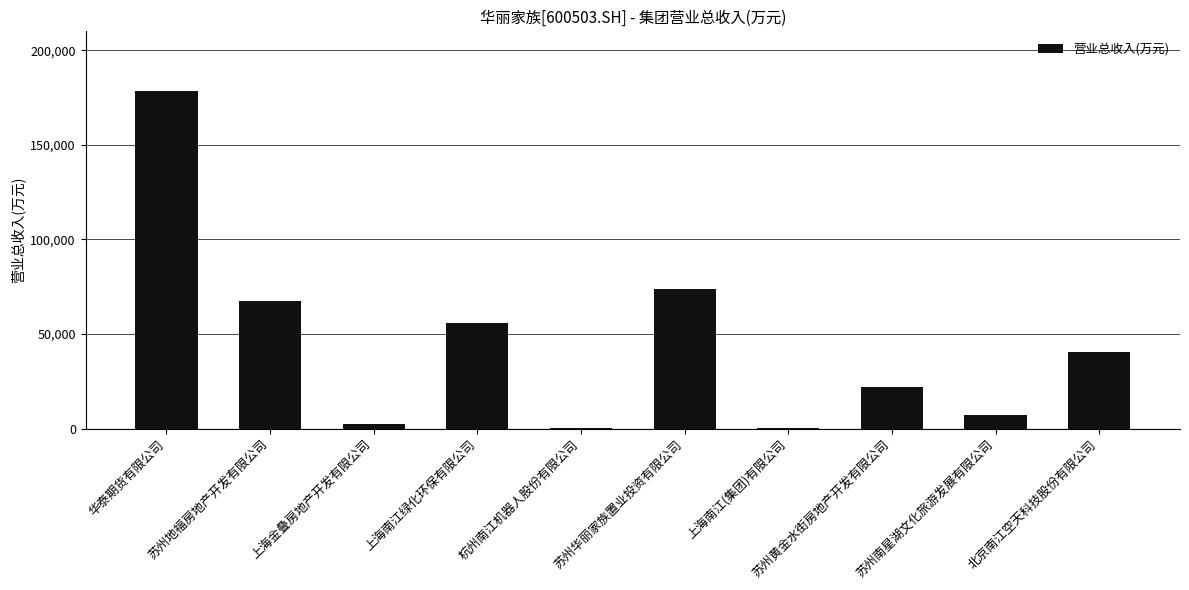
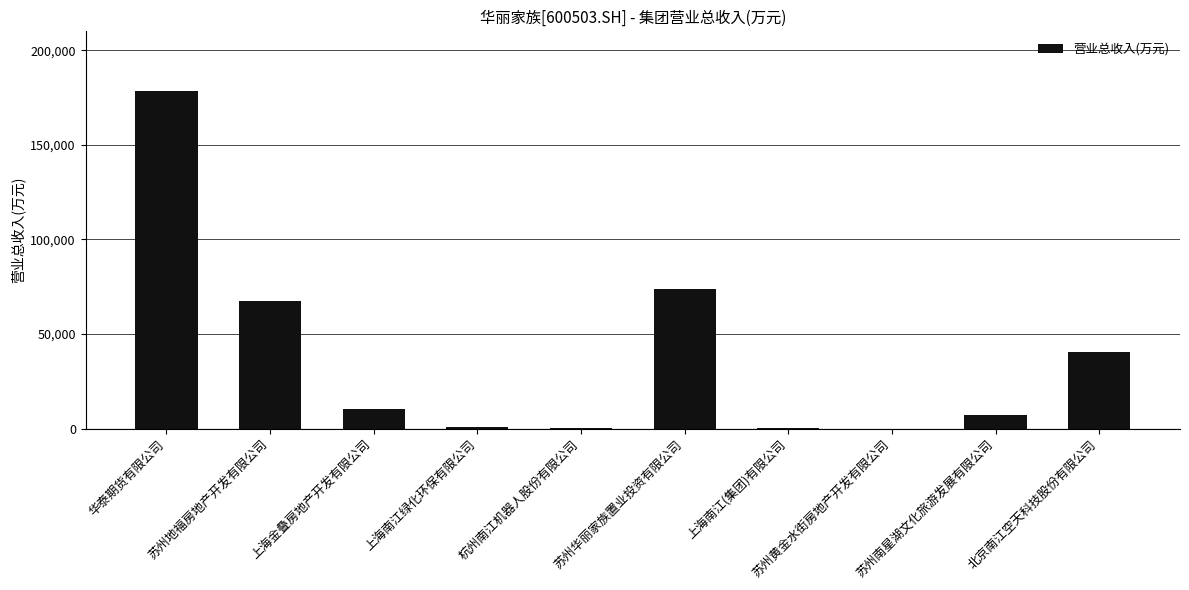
  {
    "华泰期货有限公司": "179,000",
    "苏州地福房地产开发有限公司": "67,000",
-   "上海金叠房地产开发有限公司": "2,000",
-   "上海南江绿化环保有限公司": "56,000",
+   "上海金叠房地产开发有限公司": "10,000",
+   "上海南江绿化环保有限公司": "1,000",
    "苏州华丽家族置业投资有限公司": "74,000",
-   "苏州黄金水街房地产开发有限公司": "22,000",
+   "苏州黄金水街房地产开发有限公司": "0",
    "苏州南星湖文化旅游发展有限公司": "7,000",
    "北京南江空天科技股份有限公司": "41,000"
  }
